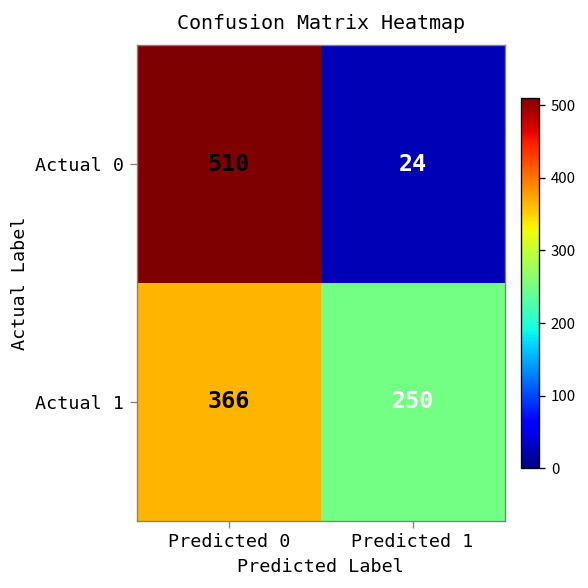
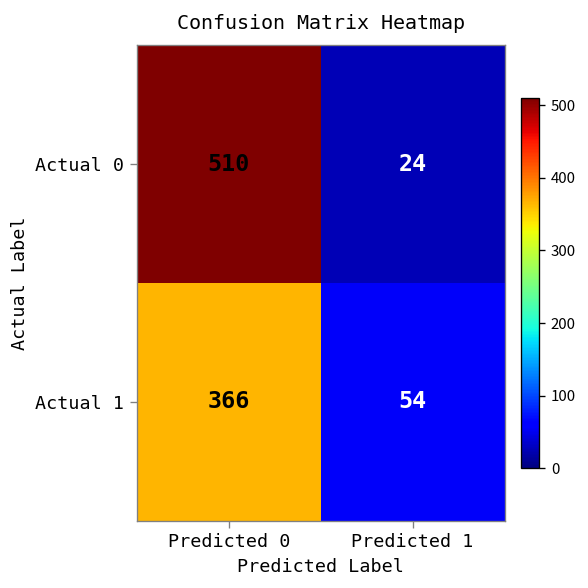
  {
    "Actual 0": {
      "Predicted 0": 510,
      "Predicted 1": 24
    },
    "Actual 1": {
      "Predicted 0": 366,
-     "Predicted 1": 250
+     "Predicted 1": 54
    }
  }
